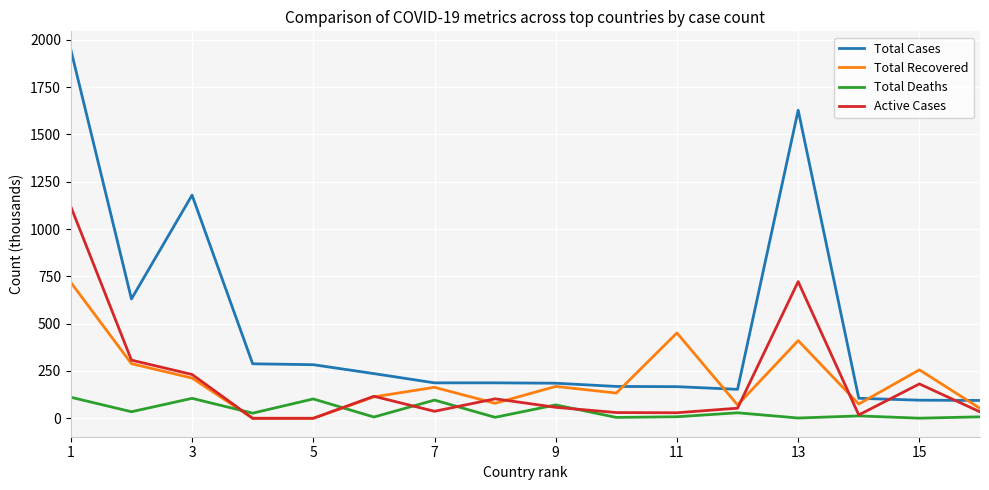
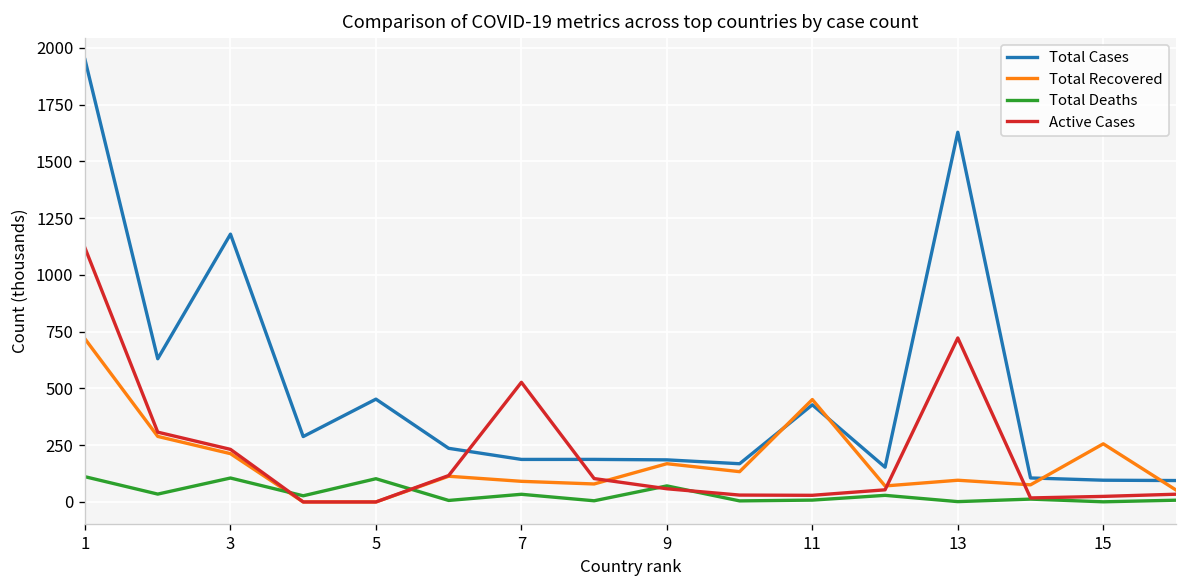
  {
    "Total Cases": {
      "1": 1950,
      "3": 1180,
-     "5": 280,
+     "5": 450,
      "7": 190,
      "9": 190,
-     "11": 170,
+     "11": 430,
      "13": 1630,
      "15": 100
    },
    "Total Recovered": {
      "1": 720,
      "3": 210,
-     "7": 160,
+     "7": 90,
      "9": 170,
      "11": 450,
-     "13": 410,
+     "13": 100,
      "15": 260
    },
    "Total Deaths": {
      "1": 110,
      "3": 110,
      "5": 100,
-     "7": 100,
+     "7": 30,
      "11": 10,
      "13": 0,
      "15": 0
    },
    "Active Cases": {
      "1": 1120,
      "3": 230,
-     "7": 40,
+     "7": 530,
      "11": 30,
      "13": 720,
-     "15": 180
+     "15": 20
    }
  }
